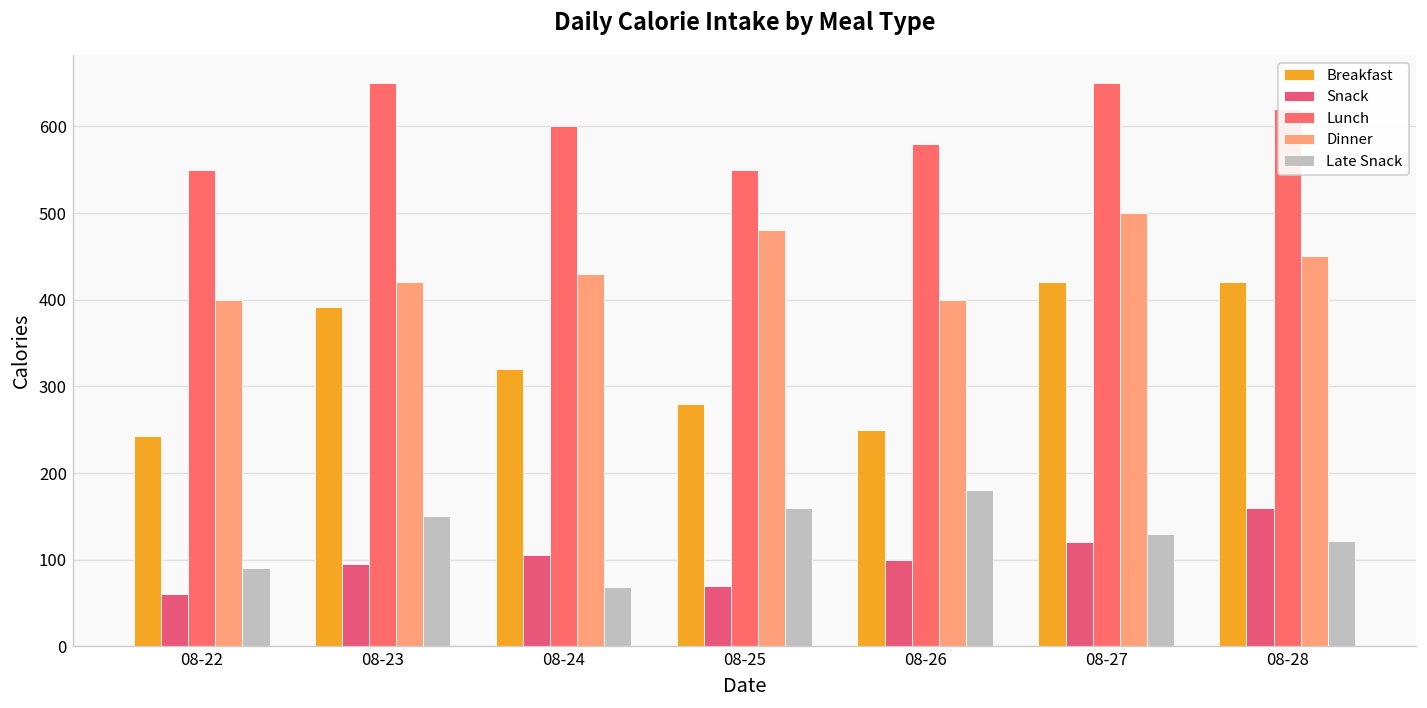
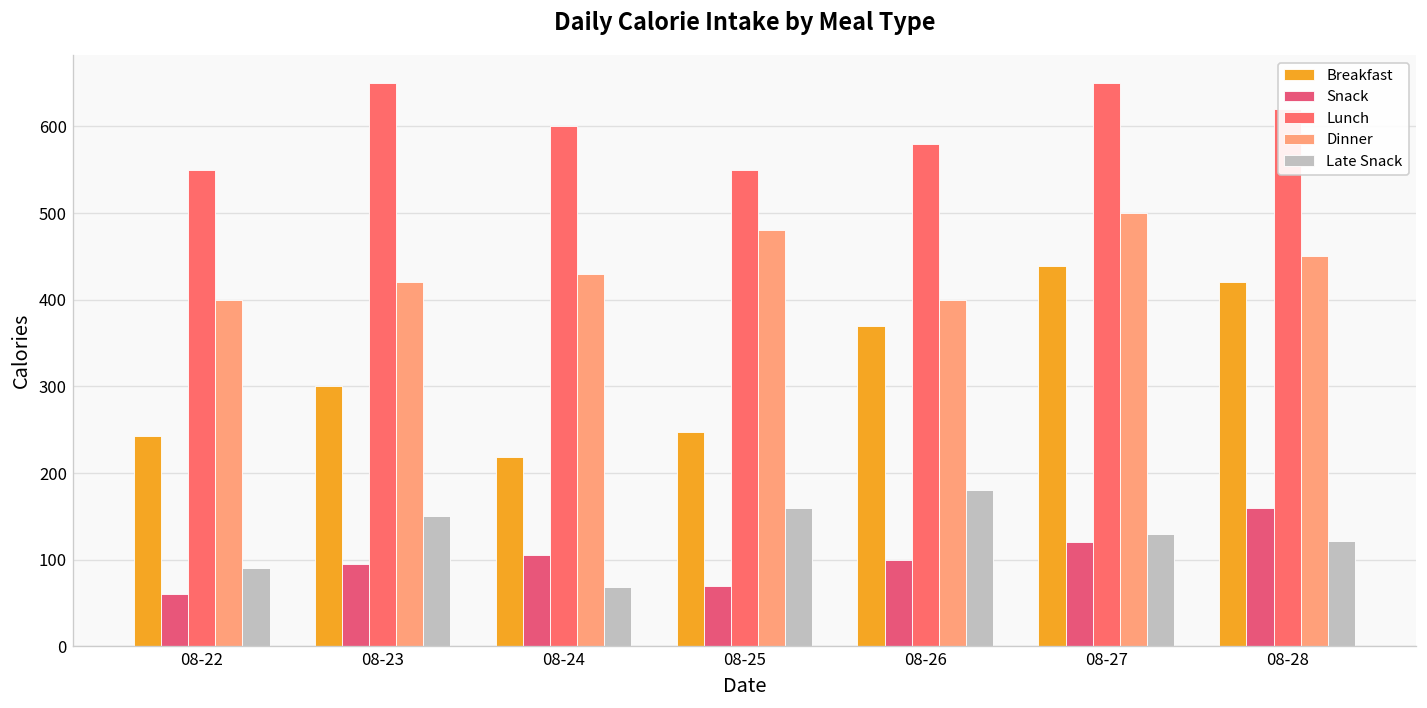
  {
    "Breakfast": {
      "08-22": 240,
-     "08-23": 390,
-     "08-24": 320,
-     "08-25": 280,
-     "08-26": 250,
-     "08-27": 420,
+     "08-23": 300,
+     "08-24": 220,
+     "08-25": 250,
+     "08-26": 370,
+     "08-27": 440,
      "08-28": 420
    },
    "Late Snack": {
      "08-22": 90,
      "08-23": 150,
      "08-24": 70,
      "08-25": 160,
      "08-26": 180,
      "08-27": 130,
      "08-28": 120
    }
  }
